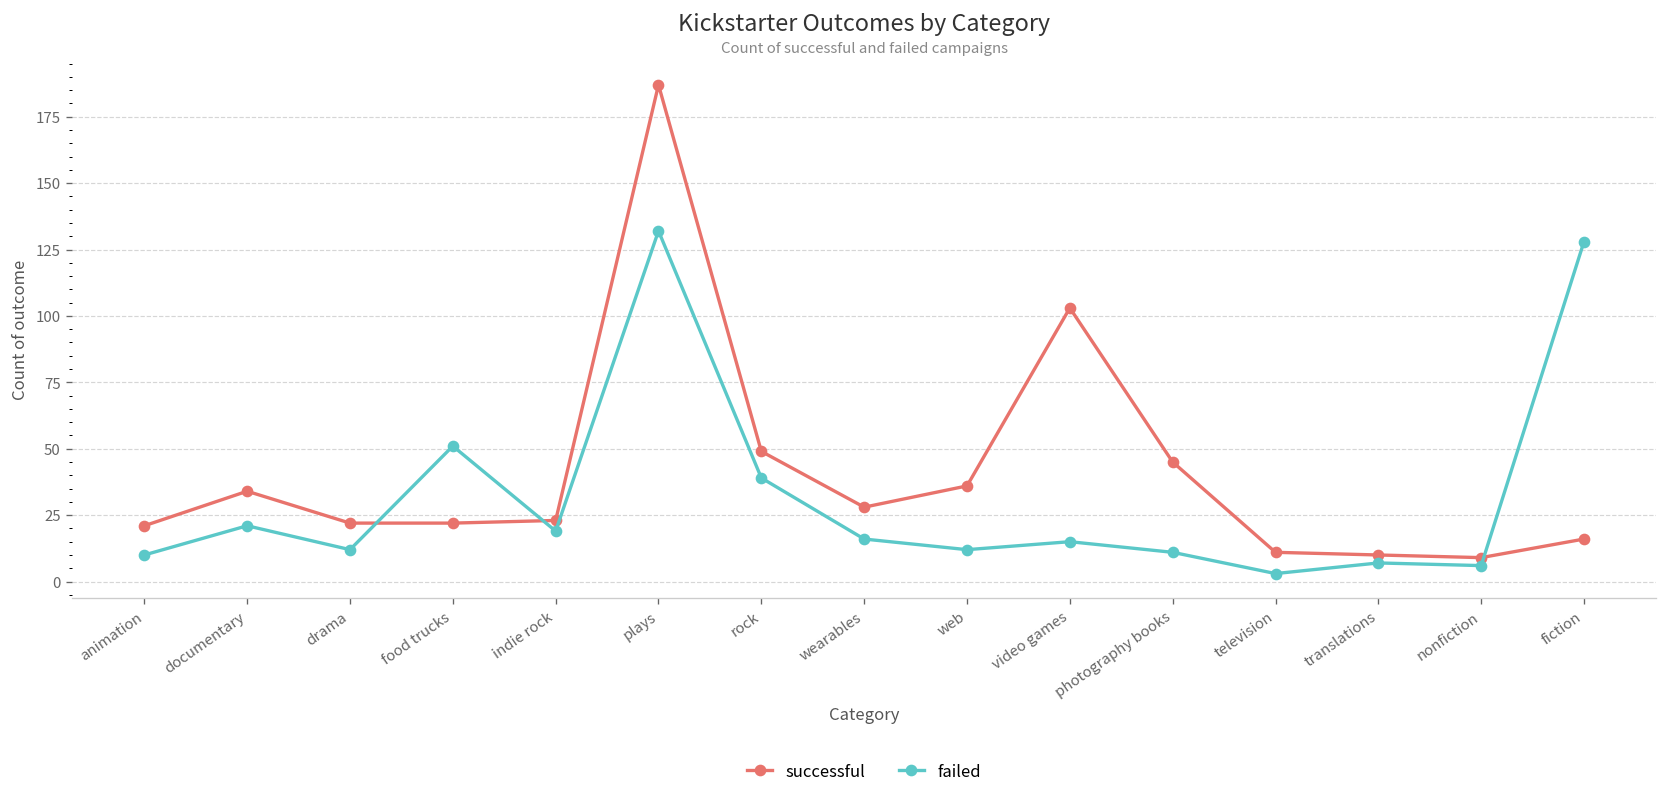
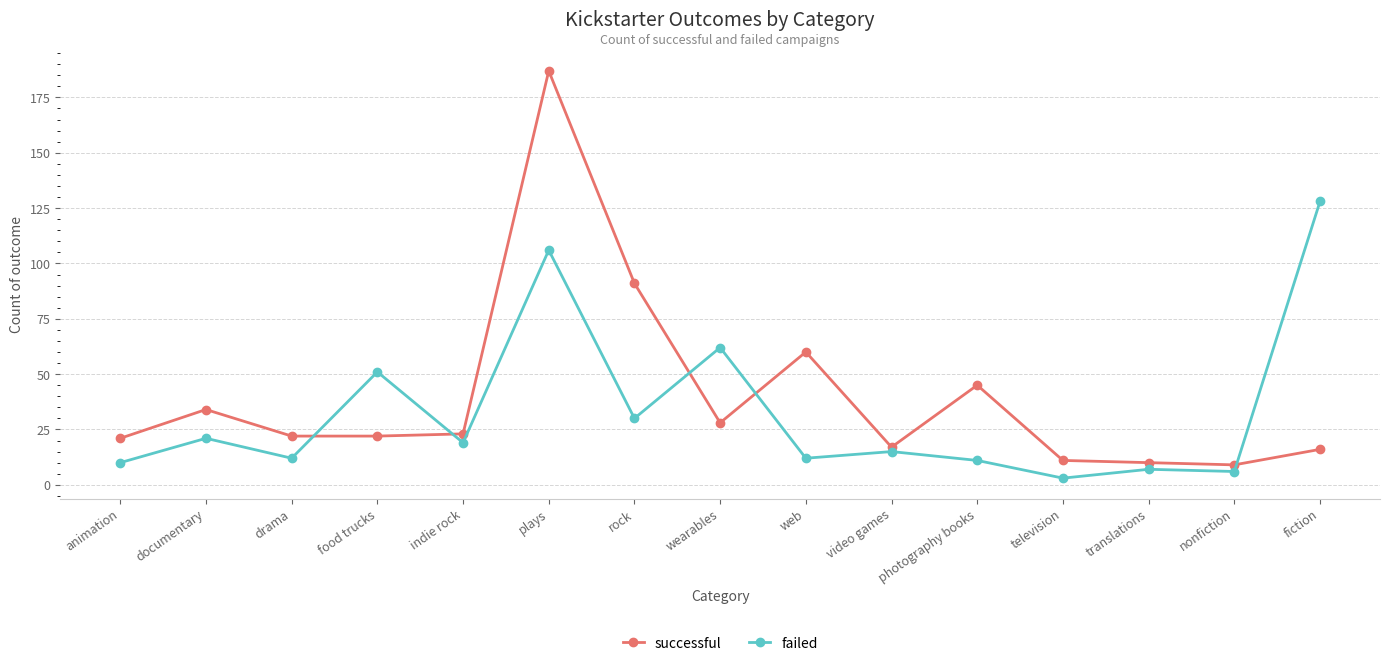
  {
    "successful": {
      "animation": 21,
      "documentary": 34,
      "drama": 22,
      "food trucks": 22,
      "indie rock": 23,
      "plays": 187,
-     "rock": 49,
+     "rock": 91,
      "wearables": 28,
-     "web": 36,
-     "video games": 103,
+     "web": 60,
+     "video games": 17,
      "photography books": 45,
      "television": 11,
      "translations": 10,
      "nonfiction": 9,
      "fiction": 16
    },
    "failed": {
      "animation": 10,
      "documentary": 21,
      "drama": 12,
      "food trucks": 51,
      "indie rock": 19,
-     "plays": 132,
-     "rock": 39,
-     "wearables": 16,
+     "plays": 106,
+     "rock": 30,
+     "wearables": 62,
      "web": 12,
      "video games": 15,
      "photography books": 11,
      "television": 3,
      "translations": 7,
      "nonfiction": 6,
      "fiction": 128
    }
  }
